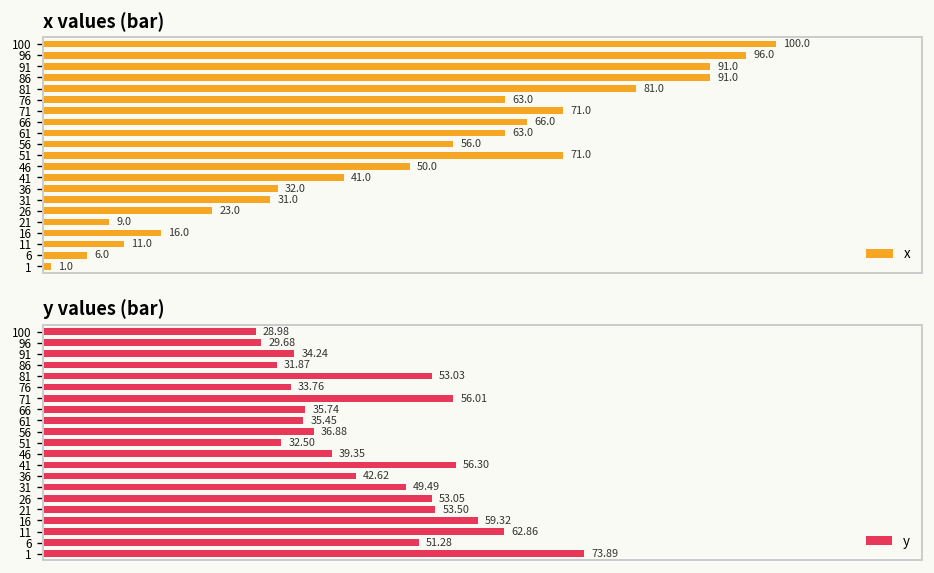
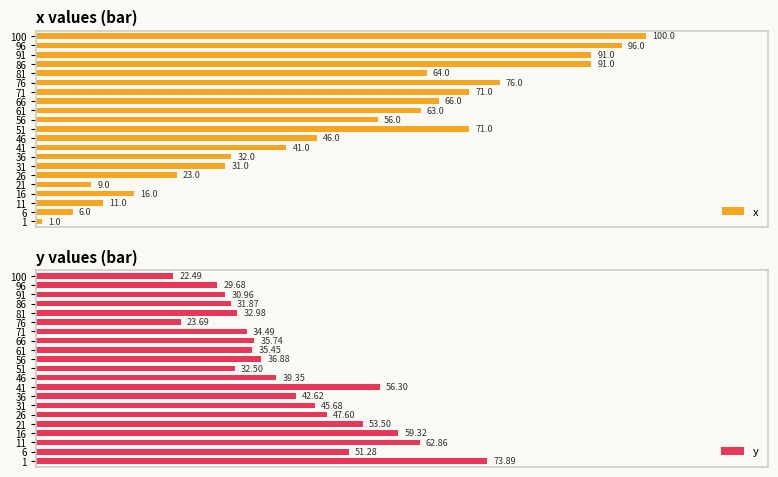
  {
    "x values (bar)": {
      "100": 100.0,
      "96": 96.0,
      "91": 91.0,
      "86": 91.0,
-     "81": 81.0,
-     "76": 63.0,
+     "81": 64.0,
+     "76": 76.0,
      "71": 71.0,
      "66": 66.0,
      "61": 63.0,
      "56": 56.0,
      "51": 71.0,
-     "46": 50.0,
+     "46": 46.0,
      "41": 41.0,
      "36": 32.0,
      "31": 31.0,
      "26": 23.0,
      "21": 9.0,
      "16": 16.0,
      "11": 11.0,
      "6": 6.0,
      "1": 1.0
    },
    "y values (bar)": {
-     "100": 28.98,
+     "100": 22.49,
      "96": 29.68,
-     "91": 34.24,
+     "91": 30.96,
      "86": 31.87,
-     "81": 53.03,
-     "76": 33.76,
-     "71": 56.01,
+     "81": 32.98,
+     "76": 23.69,
+     "71": 34.49,
      "66": 35.74,
      "61": 35.45,
      "56": 36.88,
      "51": 32.50,
      "46": 39.35,
      "41": 56.30,
      "36": 42.62,
-     "31": 49.49,
-     "26": 53.05,
+     "31": 45.68,
+     "26": 47.60,
      "21": 53.50,
      "16": 59.32,
      "11": 62.86,
      "6": 51.28,
      "1": 73.89
    }
  }
